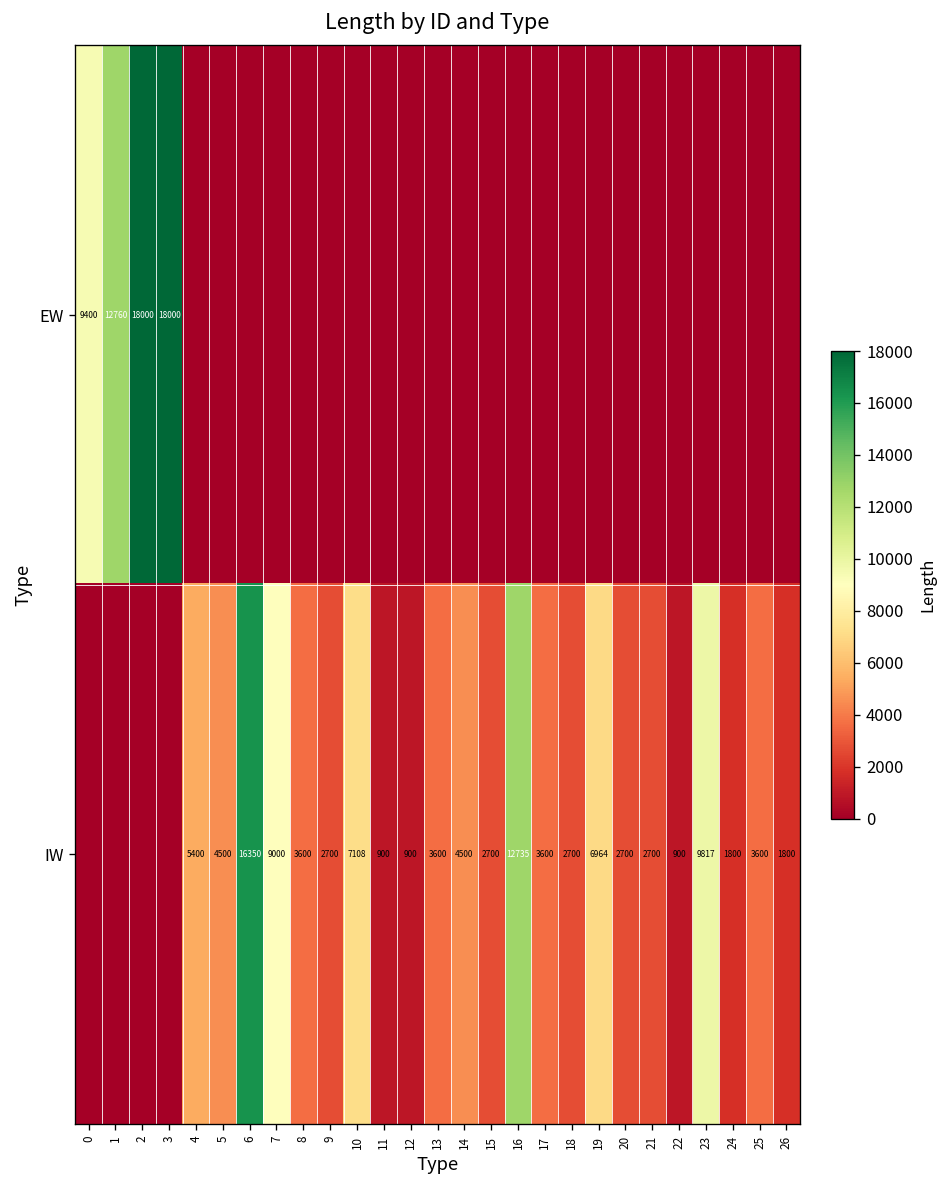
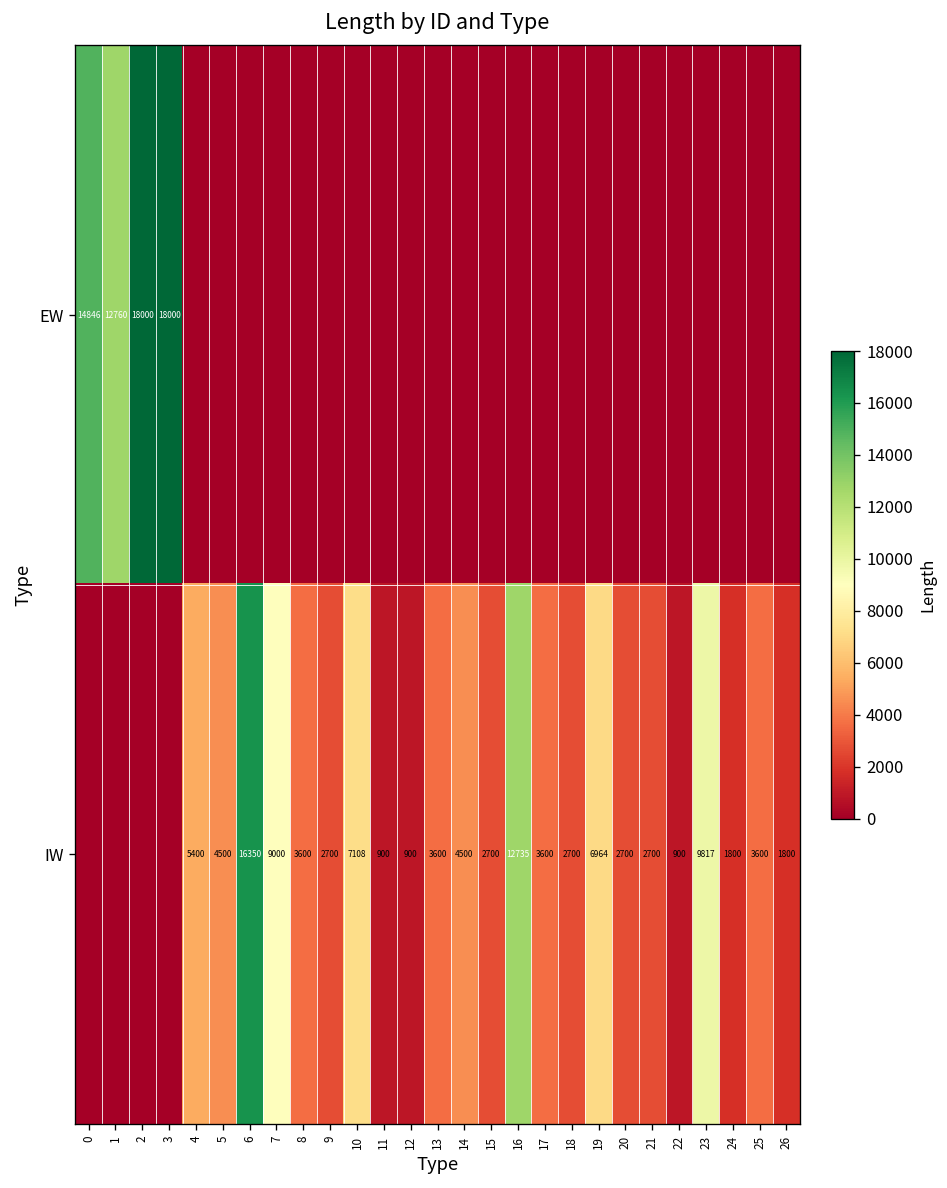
  {
    "EW": {
-     "0": 9400,
+     "0": 14846,
      "1": 12760,
      "2": 18000,
      "3": 18000
    },
    "IW": {
      "4": 5400,
      "5": 4500,
      "6": 16350,
      "7": 9000,
      "8": 3600,
      "9": 2700,
      "10": 7108,
      "11": 900,
      "12": 900,
      "13": 3600,
      "14": 4500,
      "15": 2700,
      "16": 12735,
      "17": 3600,
      "18": 2700,
      "19": 6964,
      "20": 2700,
      "21": 2700,
      "22": 900,
      "23": 9817,
      "24": 1800,
      "25": 3600,
      "26": 1800
    }
  }
